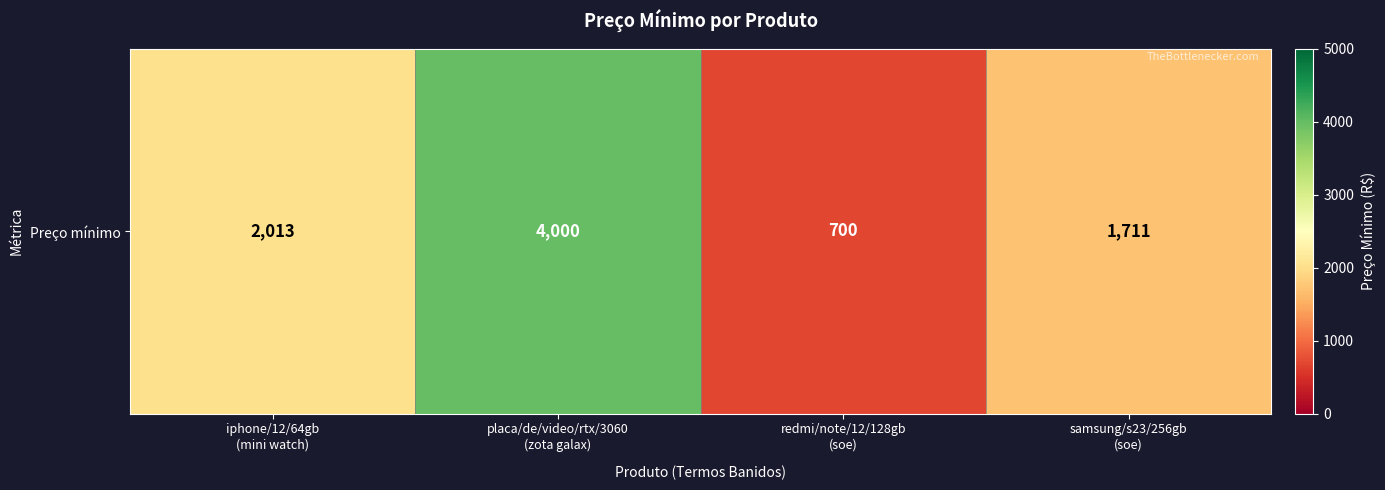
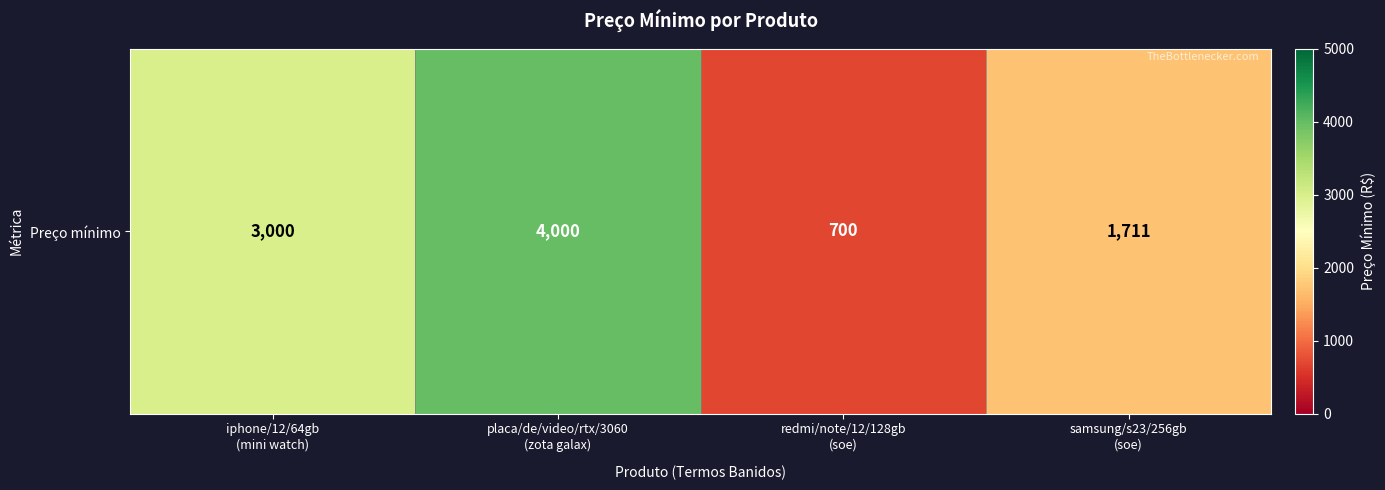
  {
    "Preço mínimo": {
-     "iphone/12/64gb (mini watch)": "2,013",
+     "iphone/12/64gb (mini watch)": "3,000",
      "placa/de/video/rtx/3060 (zota galax)": "4,000",
      "redmi/note/12/128gb (soe)": "700"
    }
  }
